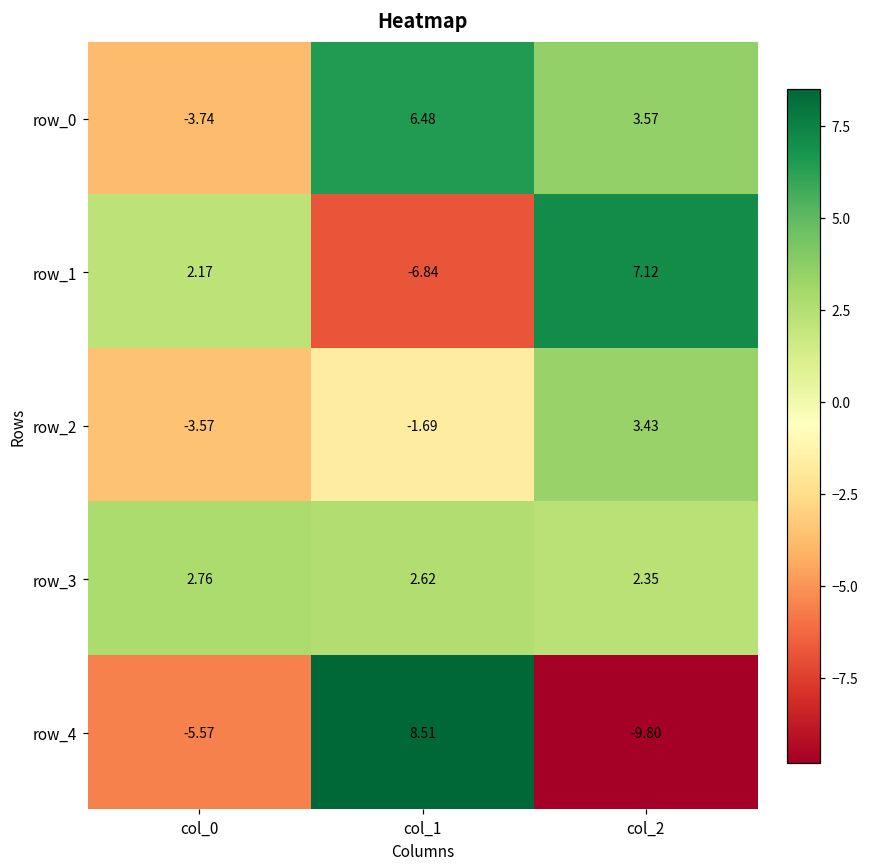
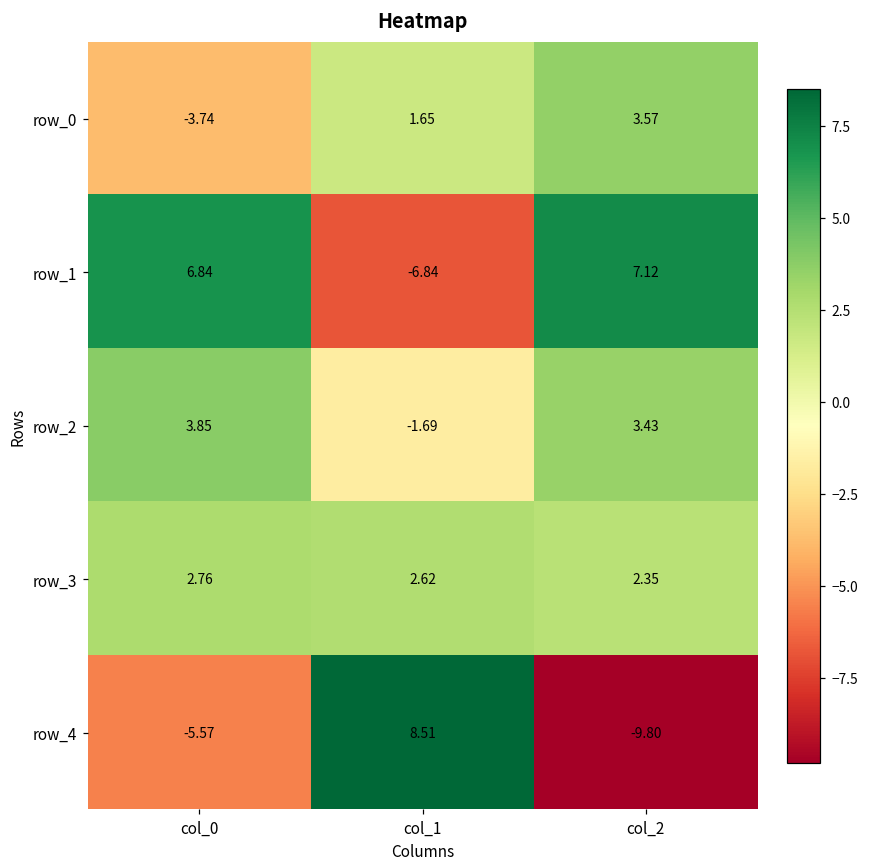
  {
    "row_0": {
      "col_0": -3.74,
-     "col_1": 6.48,
+     "col_1": 1.65,
      "col_2": 3.57
    },
    "row_1": {
-     "col_0": 2.17,
+     "col_0": 6.84,
      "col_1": -6.84,
      "col_2": 7.12
    },
    "row_2": {
-     "col_0": -3.57,
+     "col_0": 3.85,
      "col_1": -1.69,
      "col_2": 3.43
    },
    "row_3": {
      "col_0": 2.76,
      "col_1": 2.62,
      "col_2": 2.35
    },
    "row_4": {
      "col_0": -5.57,
      "col_1": 8.51,
      "col_2": -9.80
    }
  }
